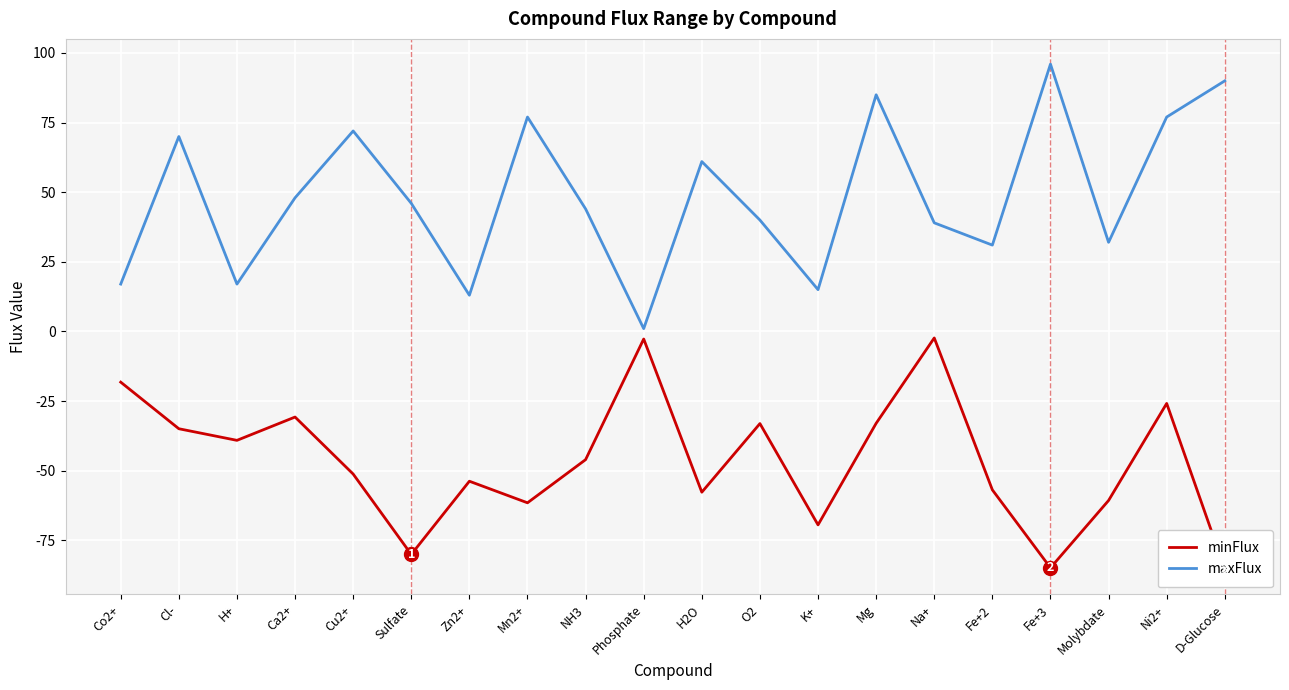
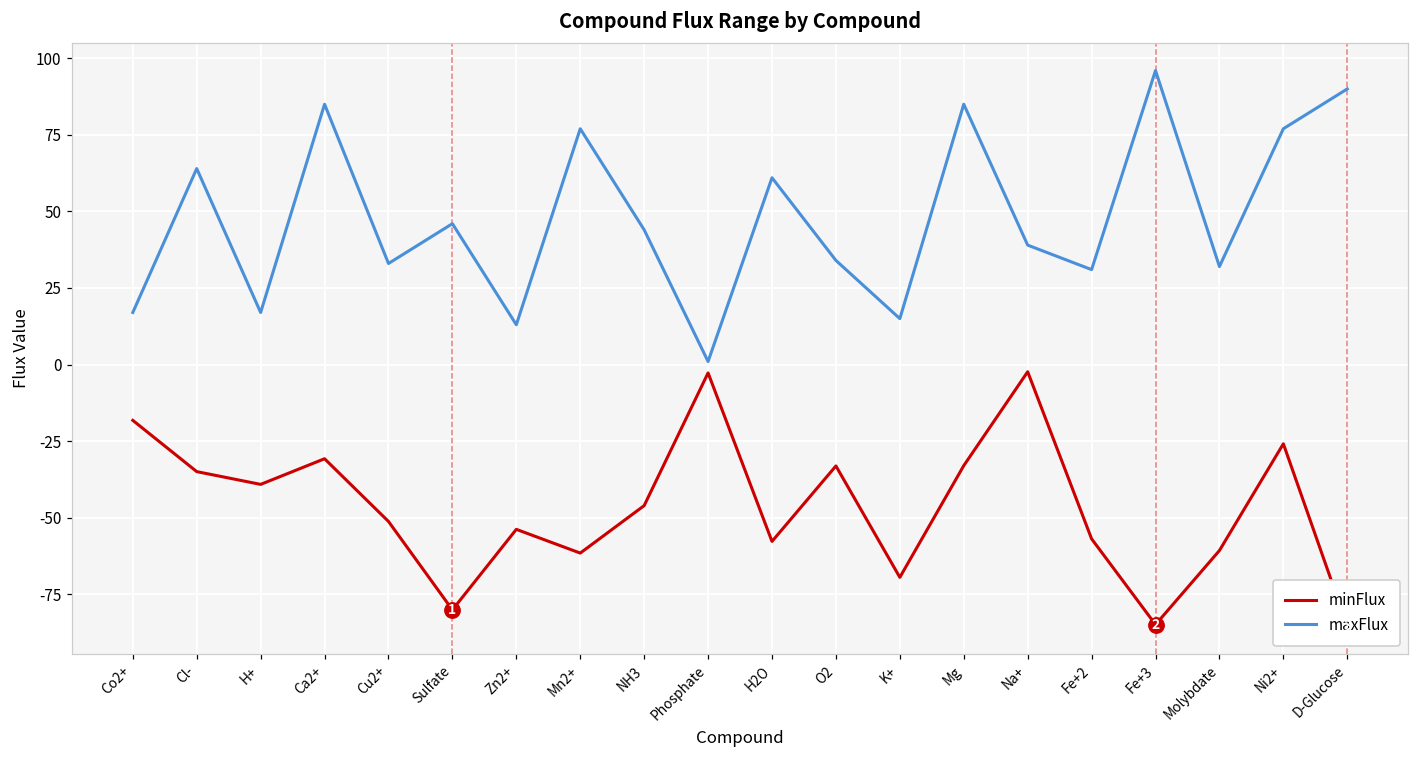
  {
    "maxFlux": {
      "Co2+": 17,
-     "Cl-": 70,
+     "Cl-": 64,
      "H+": 17,
-     "Ca2+": 48,
-     "Cu2+": 72,
+     "Ca2+": 85,
+     "Cu2+": 33,
      "Sulfate": 46,
      "Zn2+": 13,
      "Mn2+": 77,
      "NH3": 44,
      "Phosphate": 1,
      "H2O": 61,
-     "O2": 40,
+     "O2": 34,
      "K+": 15,
      "Mg": 85,
      "Na+": 39,
      "Fe+2": 31,
      "Fe+3": 96,
      "Molybdate": 32,
      "Ni2+": 77,
      "D-Glucose": 90
    }
  }
